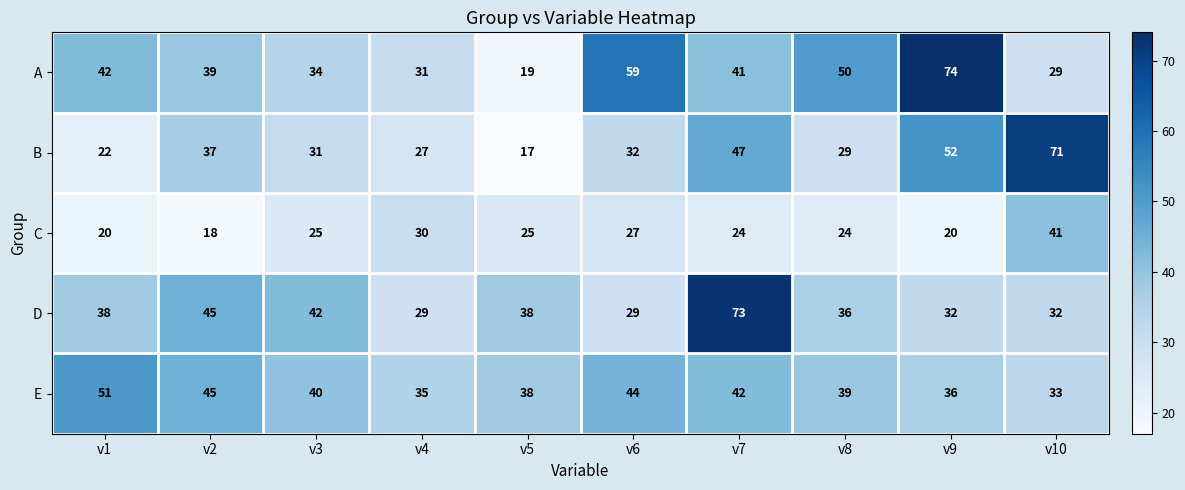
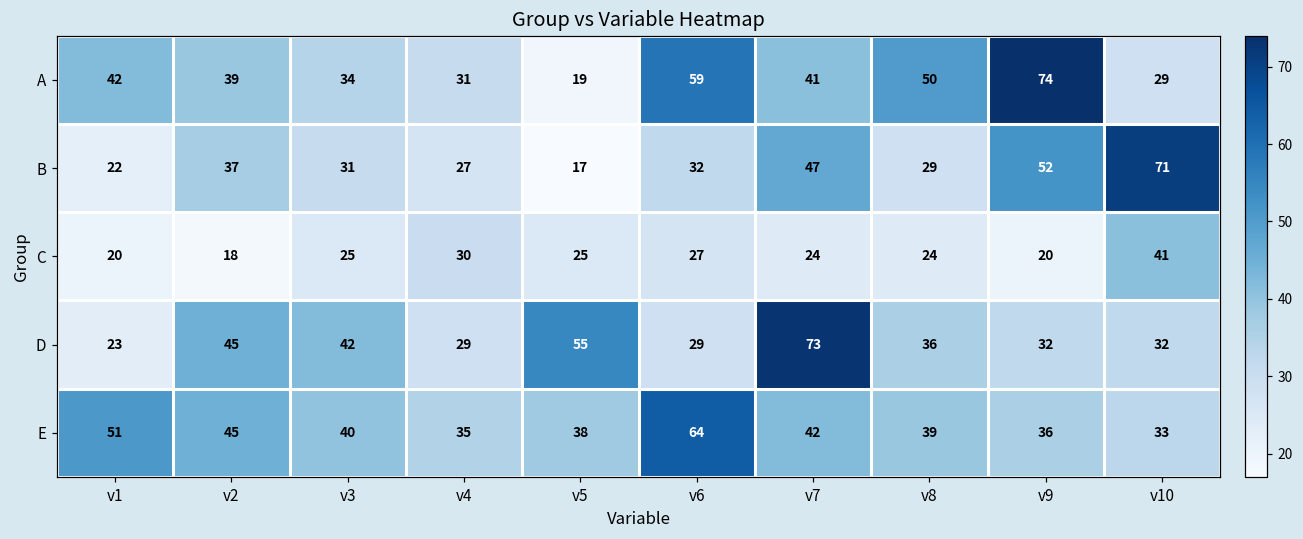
  {
    "A": {
      "v1": 42,
      "v2": 39,
      "v3": 34,
      "v4": 31,
      "v5": 19,
      "v6": 59,
      "v7": 41,
      "v8": 50,
      "v9": 74,
      "v10": 29
    },
    "B": {
      "v1": 22,
      "v2": 37,
      "v3": 31,
      "v4": 27,
      "v5": 17,
      "v6": 32,
      "v7": 47,
      "v8": 29,
      "v9": 52,
      "v10": 71
    },
    "C": {
      "v1": 20,
      "v2": 18,
      "v3": 25,
      "v4": 30,
      "v5": 25,
      "v6": 27,
      "v7": 24,
      "v8": 24,
      "v9": 20,
      "v10": 41
    },
    "D": {
-     "v1": 38,
+     "v1": 23,
      "v2": 45,
      "v3": 42,
      "v4": 29,
-     "v5": 38,
+     "v5": 55,
      "v6": 29,
      "v7": 73,
      "v8": 36,
      "v9": 32,
      "v10": 32
    },
    "E": {
      "v1": 51,
      "v2": 45,
      "v3": 40,
      "v4": 35,
      "v5": 38,
-     "v6": 44,
+     "v6": 64,
      "v7": 42,
      "v8": 39,
      "v9": 36,
      "v10": 33
    }
  }
